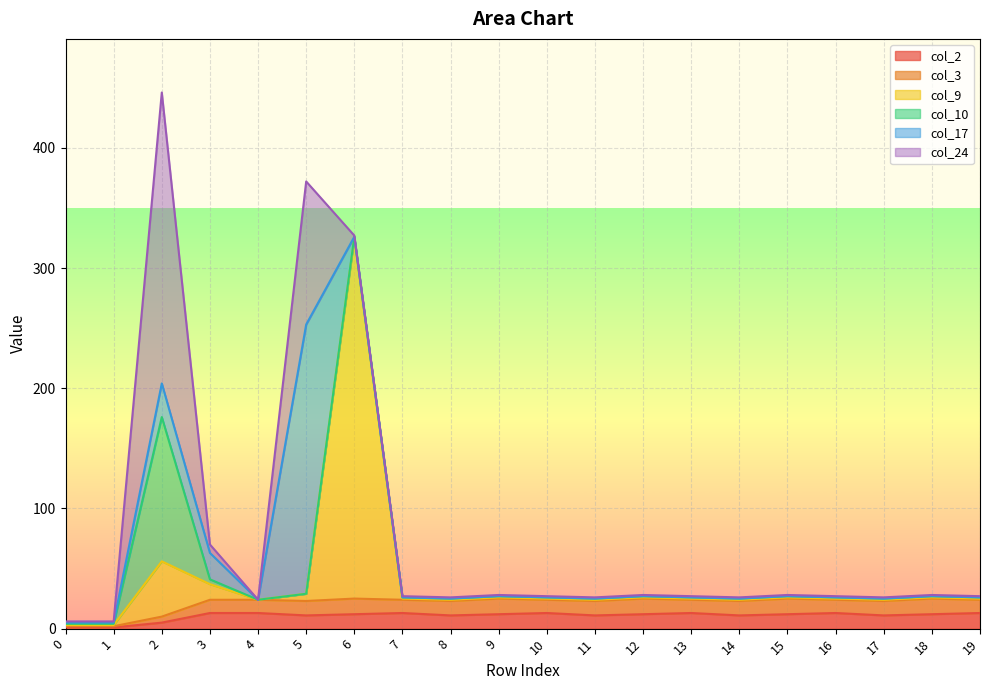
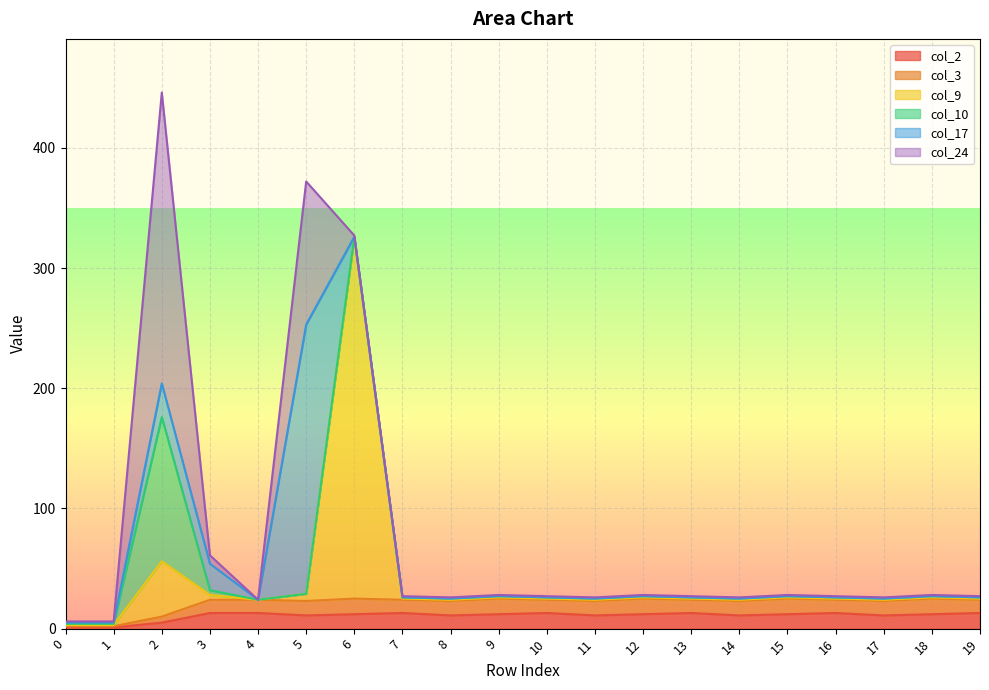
  {
    "col_9": {
      "2": 46,
-     "3": 13
+     "3": 4
    },
    "col_10": {
      "2": 120,
      "3": 4
    },
    "col_17": {
      "2": 28,
      "3": 22,
      "5": 224
    },
    "col_24": {
      "2": 242,
      "3": 7,
      "5": 119
    }
  }
